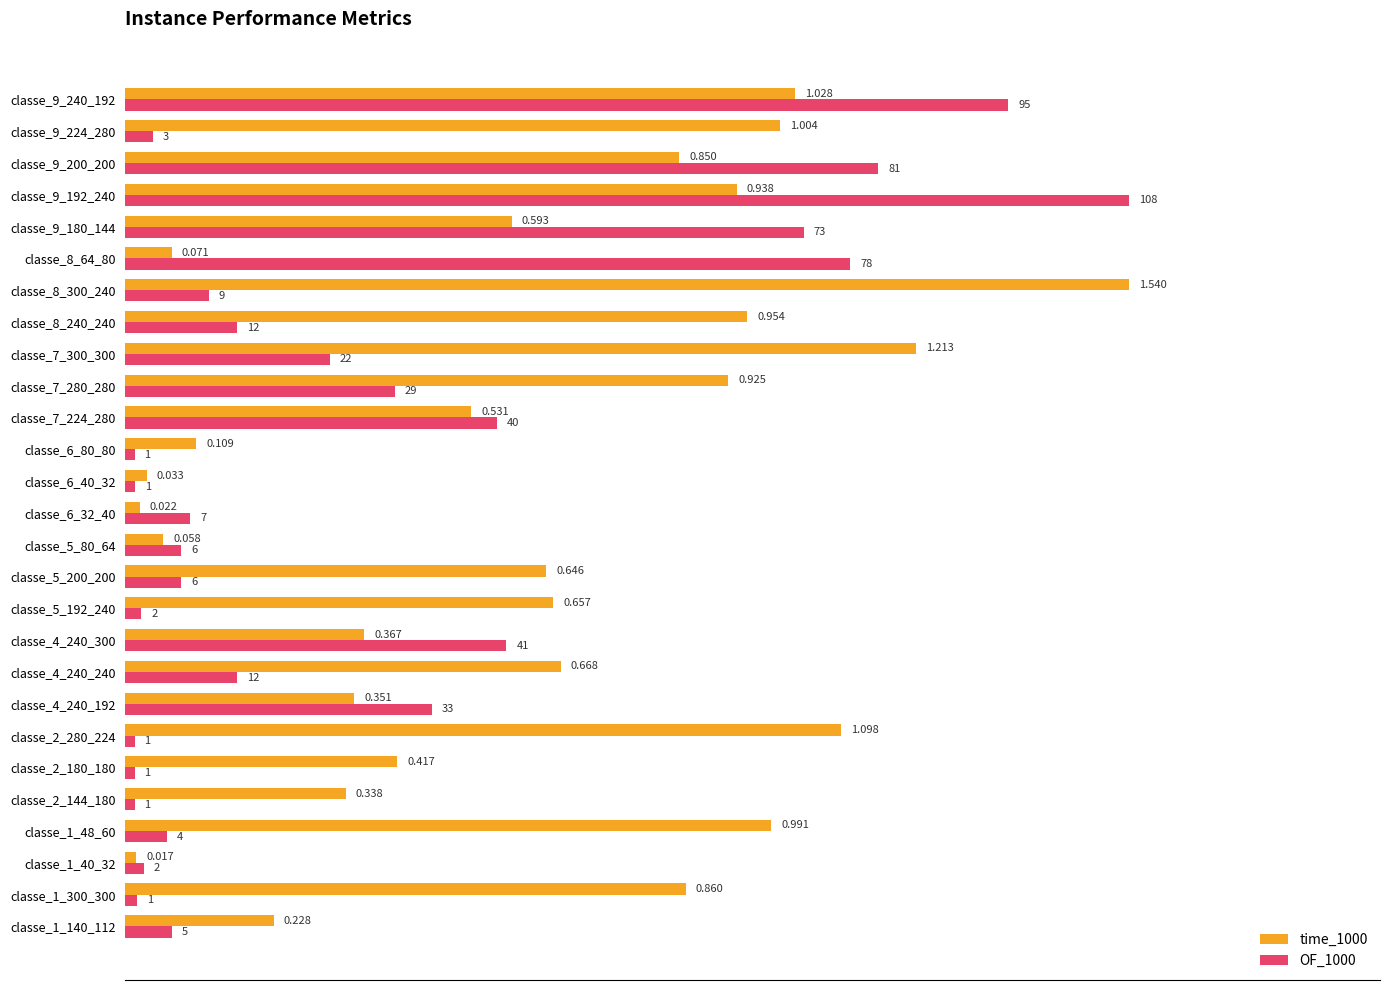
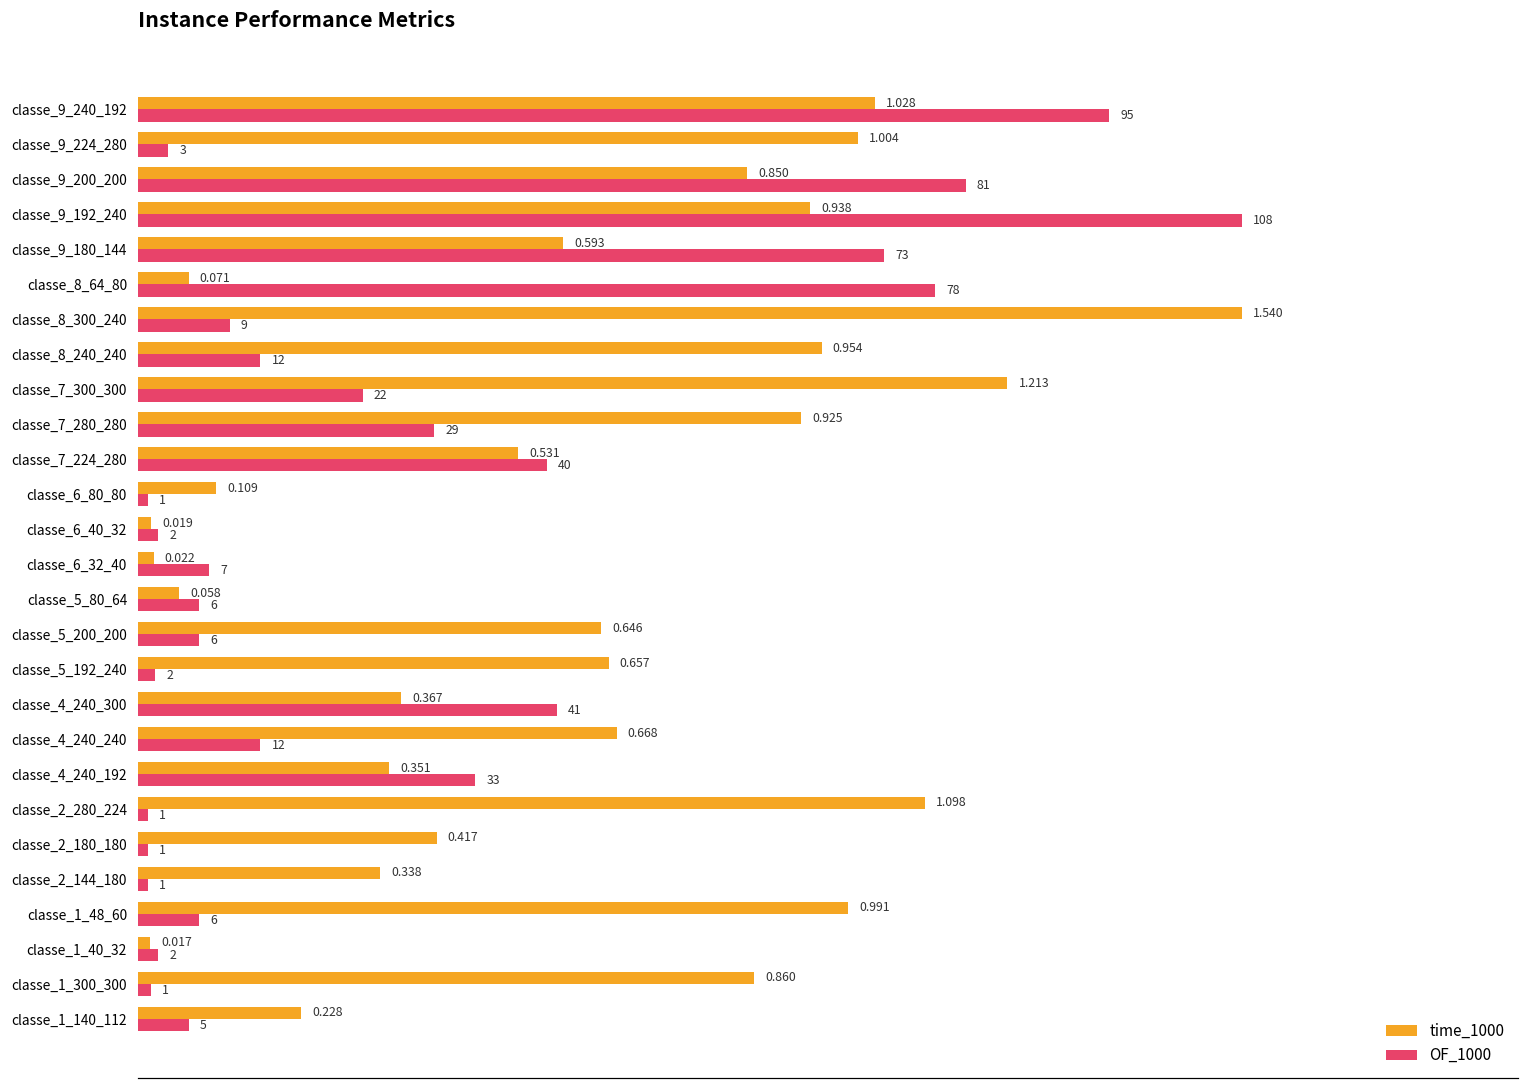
  {
    "time_1000": {
-     "classe_6_40_32": 0.033
+     "classe_6_40_32": 0.019
    },
    "OF_1000": {
-     "classe_6_40_32": 1,
-     "classe_1_48_60": 4
+     "classe_6_40_32": 2,
+     "classe_1_48_60": 6
    }
  }
